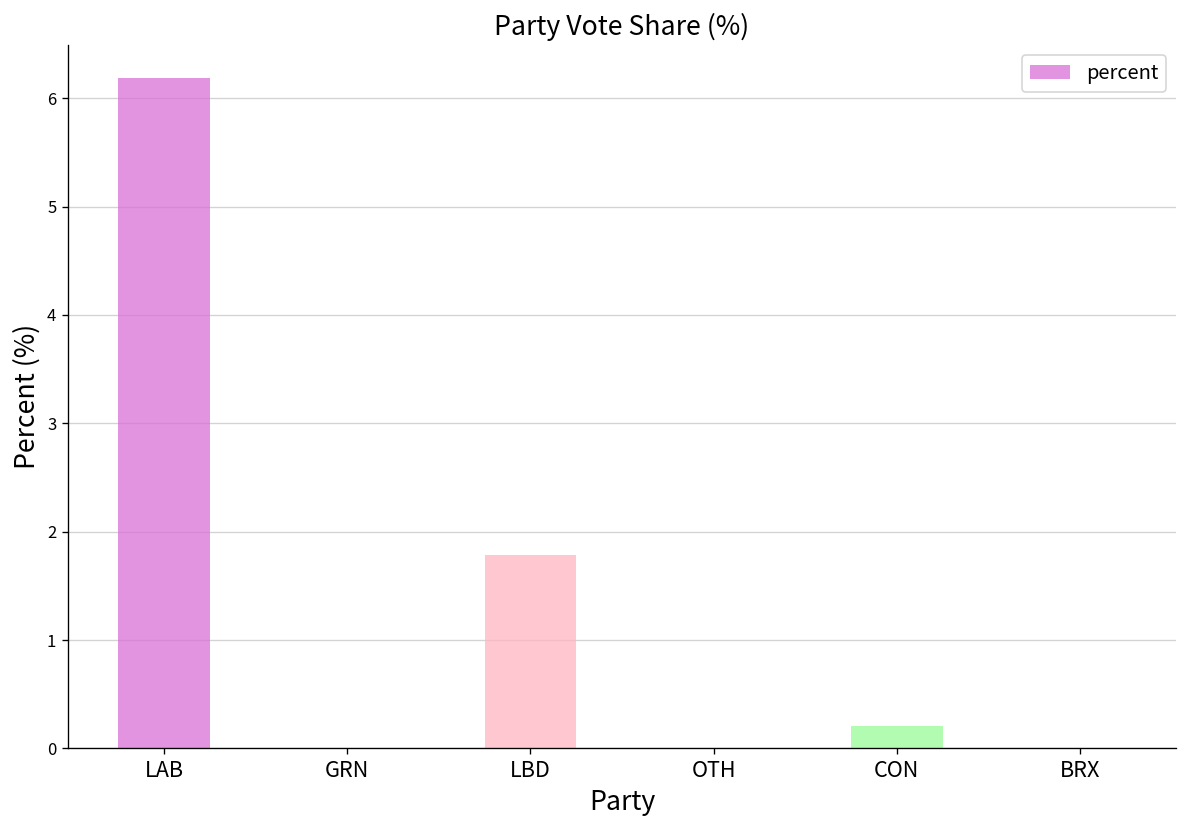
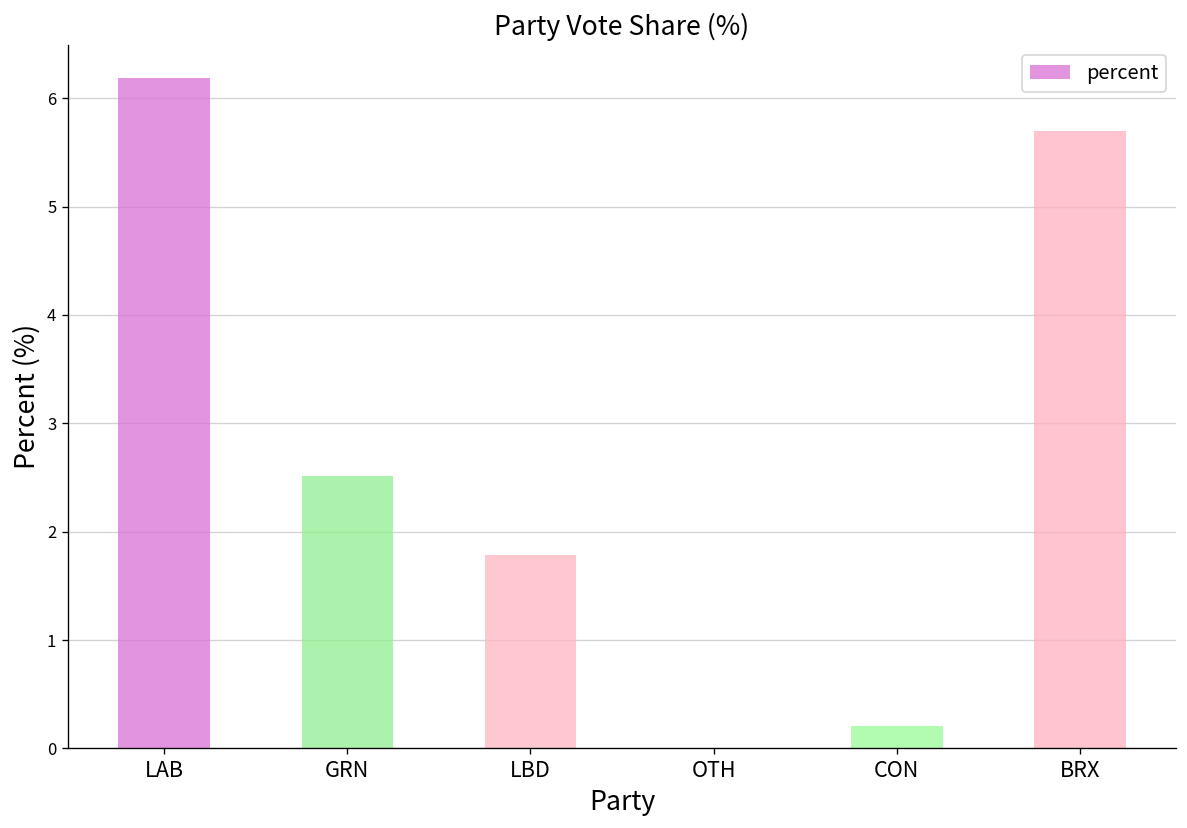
  {
    "LAB": 6.2,
-   "GRN": 0.0,
+   "GRN": 2.5,
    "LBD": 1.8,
    "CON": 0.2,
-   "BRX": 0.0
+   "BRX": 5.7
  }
